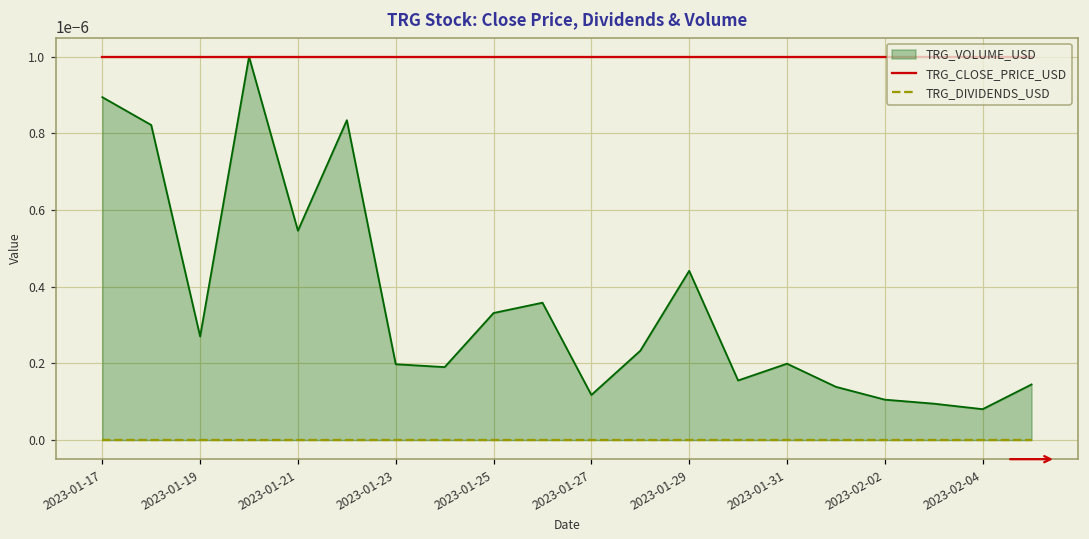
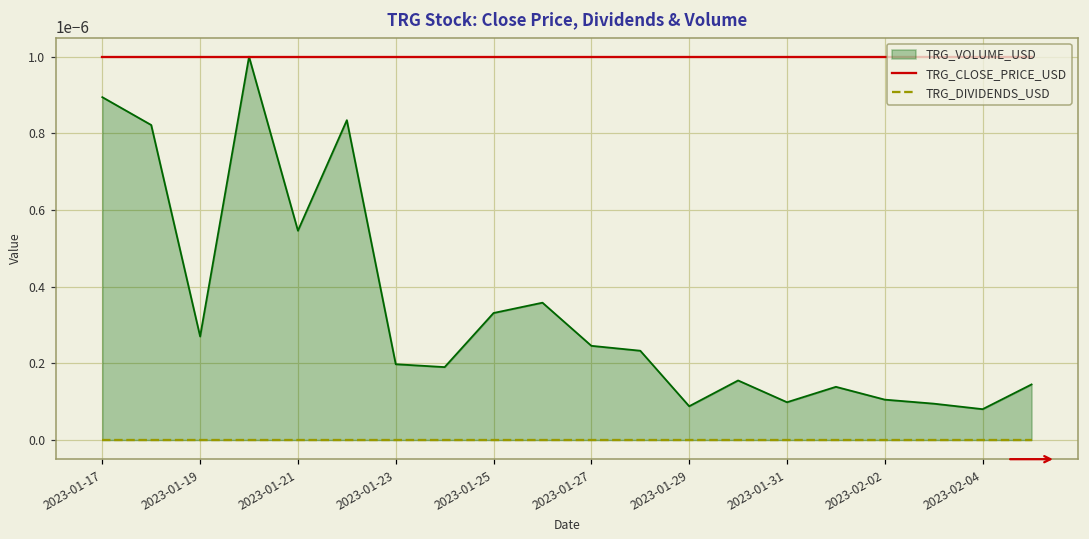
  {
    "TRG_VOLUME_USD": {
      "2023-01-17": 0.00000089,
      "2023-01-19": 0.00000027,
      "2023-01-21": 0.00000055,
      "2023-01-23": 0.00000020,
      "2023-01-25": 0.00000033,
-     "2023-01-27": 0.00000012,
-     "2023-01-29": 0.00000044,
-     "2023-01-31": 0.00000020,
+     "2023-01-27": 0.00000025,
+     "2023-01-29": 0.00000009,
+     "2023-01-31": 0.00000010,
      "2023-02-02": 0.00000011,
      "2023-02-04": 0.00000008
    },
    "TRG_CLOSE_PRICE_USD": {
      "2023-01-17": 0.00000100,
      "2023-01-19": 0.00000100,
      "2023-01-21": 0.00000100,
      "2023-01-23": 0.00000100,
      "2023-01-25": 0.00000100,
      "2023-01-27": 0.00000100,
      "2023-01-29": 0.00000100,
      "2023-01-31": 0.00000100,
      "2023-02-02": 0.00000100
    },
    "TRG_DIVIDENDS_USD": {
      "2023-01-17": 0.00000000,
      "2023-01-19": 0.00000000,
      "2023-01-21": 0.00000000,
      "2023-01-23": 0.00000000,
      "2023-01-25": 0.00000000,
      "2023-01-27": 0.00000000,
      "2023-01-29": 0.00000000,
      "2023-01-31": 0.00000000,
      "2023-02-02": 0.00000000,
      "2023-02-04": 0.00000000
    }
  }
